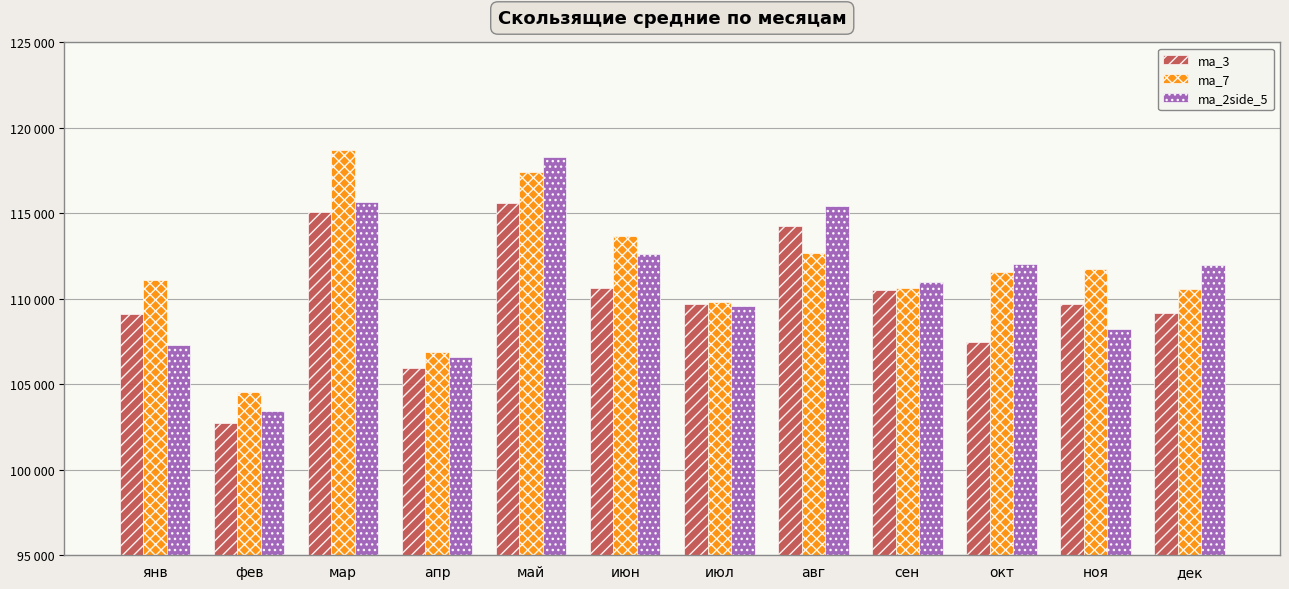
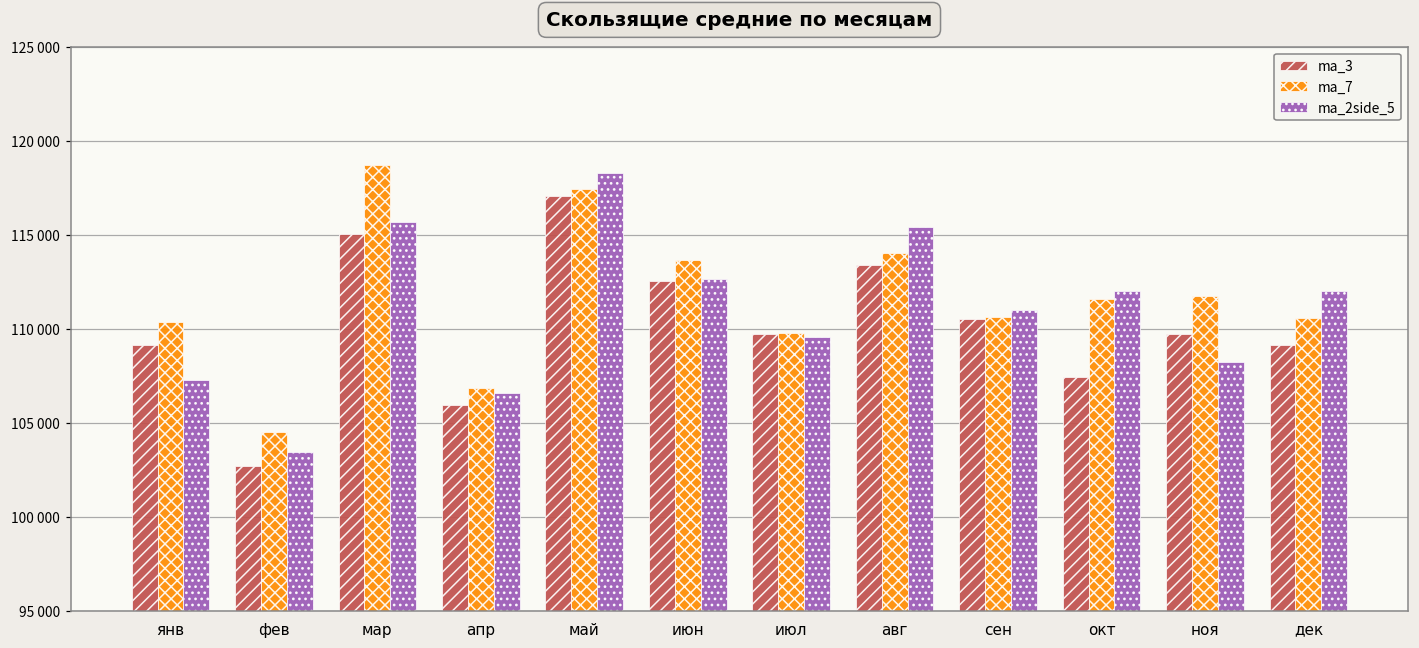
  {
    "ma_3": {
      "янв": 109100,
      "фев": 102700,
      "мар": 115100,
      "апр": 105900,
-     "май": 115600,
-     "июн": 110700,
+     "май": 117100,
+     "июн": 112600,
      "июл": 109700,
-     "авг": 114200,
+     "авг": 113400,
      "сен": 110500,
      "окт": 107500,
      "ноя": 109700,
      "дек": 109200
    },
    "ma_7": {
-     "янв": 111100,
+     "янв": 110400,
      "фев": 104500,
      "мар": 118700,
      "апр": 106900,
      "май": 117400,
      "июн": 113700,
      "июл": 109800,
-     "авг": 112700,
+     "авг": 114000,
      "сен": 110600,
      "окт": 111600,
      "ноя": 111700,
      "дек": 110600
    },
    "ma_2side_5": {
      "янв": 107300,
      "фев": 103500,
      "мар": 115700,
      "апр": 106600,
      "май": 118300,
      "июн": 112600,
      "июл": 109600,
      "авг": 115400,
      "сен": 111000,
      "окт": 112000,
      "ноя": 108200,
      "дек": 112000
    }
  }
